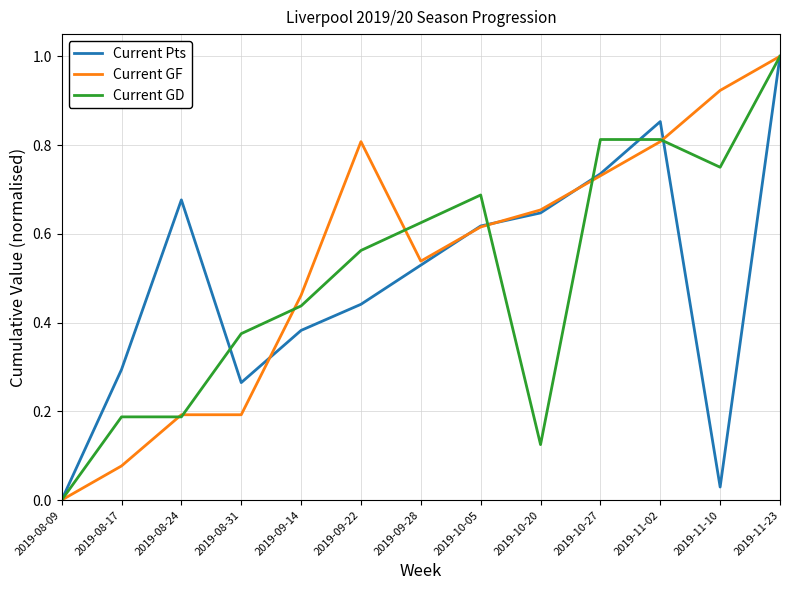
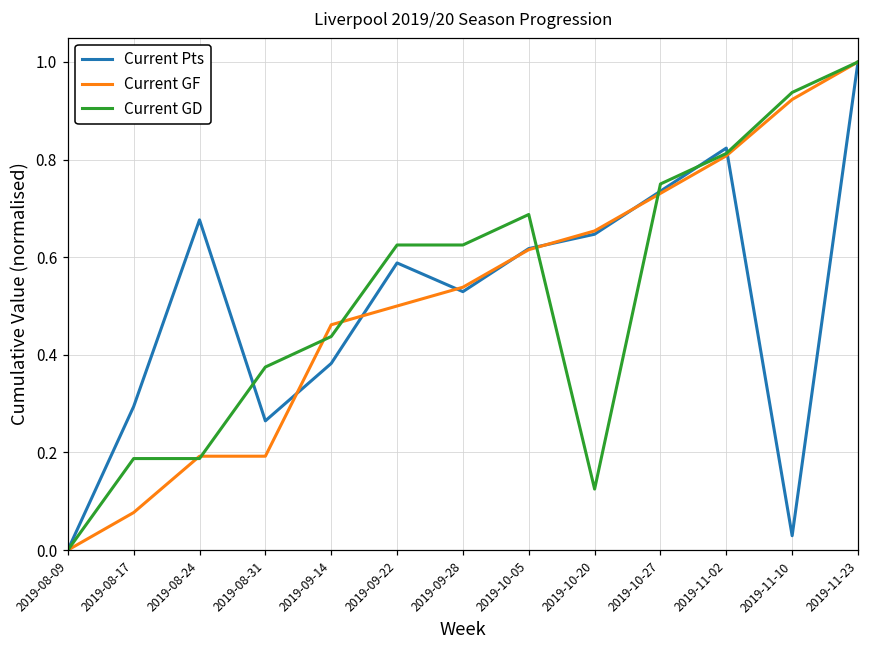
  {
    "Current Pts": {
      "2019-08-17": 0.29,
      "2019-08-24": 0.68,
      "2019-08-31": 0.26,
      "2019-09-14": 0.38,
-     "2019-09-22": 0.44,
+     "2019-09-22": 0.59,
      "2019-09-28": 0.53,
      "2019-10-20": 0.65,
-     "2019-11-02": 0.85,
+     "2019-11-02": 0.82,
      "2019-11-10": 0.03
    },
    "Current GF": {
      "2019-08-17": 0.08,
      "2019-08-31": 0.19,
      "2019-09-14": 0.46,
-     "2019-09-22": 0.81,
+     "2019-09-22": 0.50,
      "2019-09-28": 0.54,
      "2019-10-20": 0.65,
      "2019-11-10": 0.92
    },
    "Current GD": {
      "2019-08-17": 0.19,
      "2019-08-31": 0.38,
      "2019-09-14": 0.44,
-     "2019-09-22": 0.56,
+     "2019-09-22": 0.63,
      "2019-09-28": 0.63,
      "2019-10-05": 0.69,
      "2019-10-20": 0.13,
-     "2019-10-27": 0.81,
-     "2019-11-10": 0.75
+     "2019-10-27": 0.75,
+     "2019-11-10": 0.94
    }
  }
